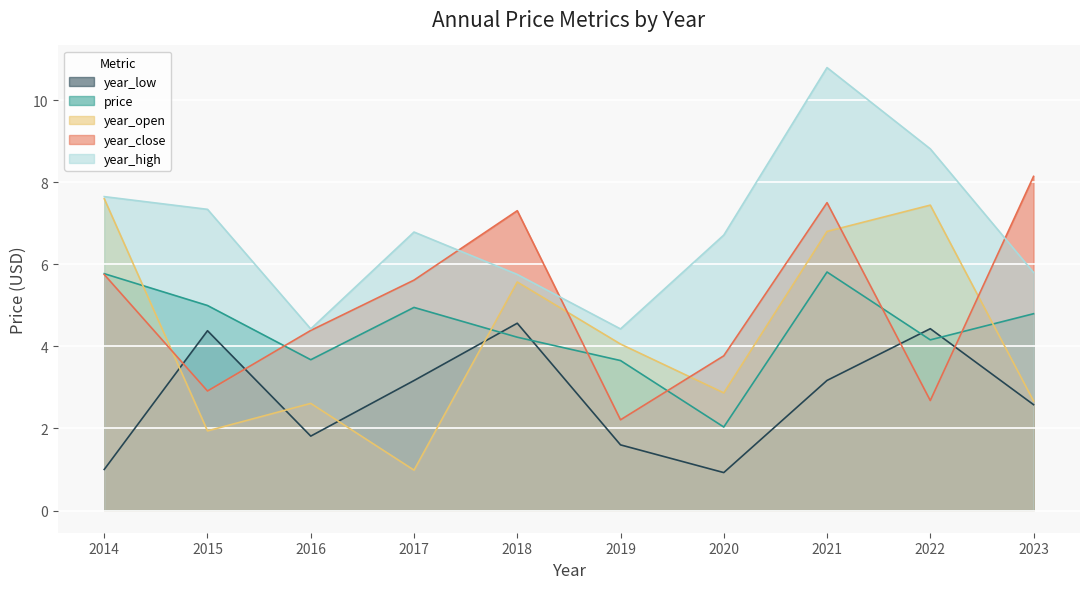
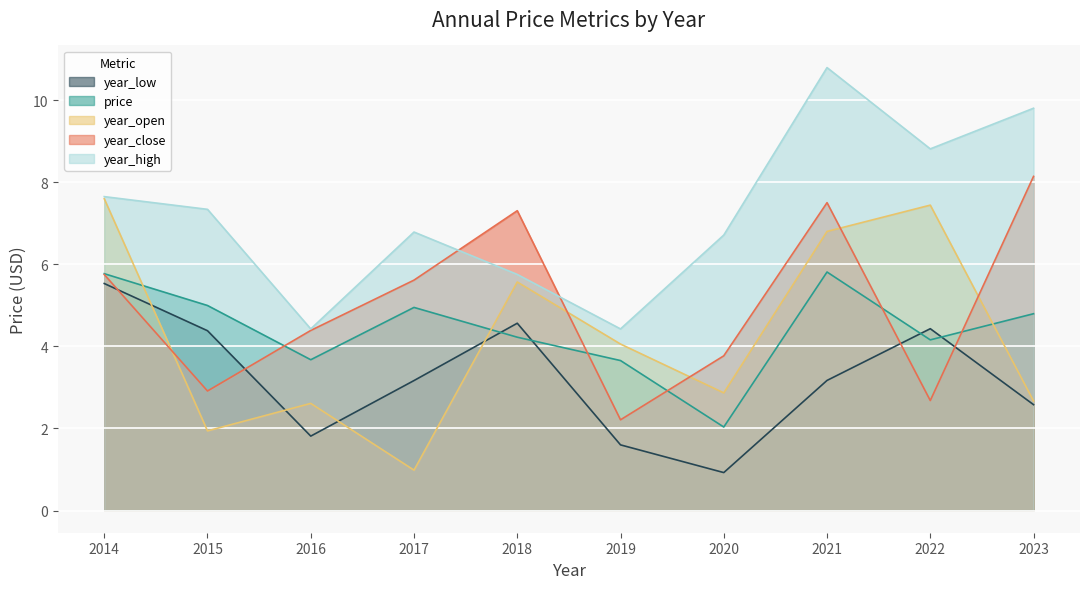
  {
    "year_low": {
-     "2014": 1.0,
+     "2014": 5.5,
      "2015": 4.4,
      "2016": 1.8,
      "2017": 3.2,
      "2018": 4.6,
      "2019": 1.6,
      "2020": 0.9,
      "2021": 3.2,
      "2022": 4.4,
      "2023": 2.6
    },
    "price": {
      "2015": 5.0,
      "2016": 3.7,
      "2017": 4.9,
      "2018": 4.2,
      "2019": 3.7,
      "2020": 2.0,
      "2021": 5.8,
      "2022": 4.2,
      "2023": 4.8
    },
    "year_open": {
      "2015": 1.9,
      "2016": 2.6,
      "2017": 1.0,
      "2018": 5.6,
      "2019": 4.1,
      "2020": 2.9,
      "2021": 6.8,
      "2022": 7.4,
      "2023": 2.7
    },
    "year_close": {
      "2015": 2.9,
      "2017": 5.6,
      "2018": 7.3,
      "2019": 2.2,
      "2020": 3.8,
      "2021": 7.5,
      "2022": 2.7,
      "2023": 8.1
    },
    "year_high": {
      "2015": 7.3,
      "2017": 6.8,
      "2018": 5.8,
      "2019": 4.4,
      "2020": 6.7,
      "2021": 10.8,
      "2022": 8.8,
-     "2023": 5.8
+     "2023": 9.8
    }
  }
